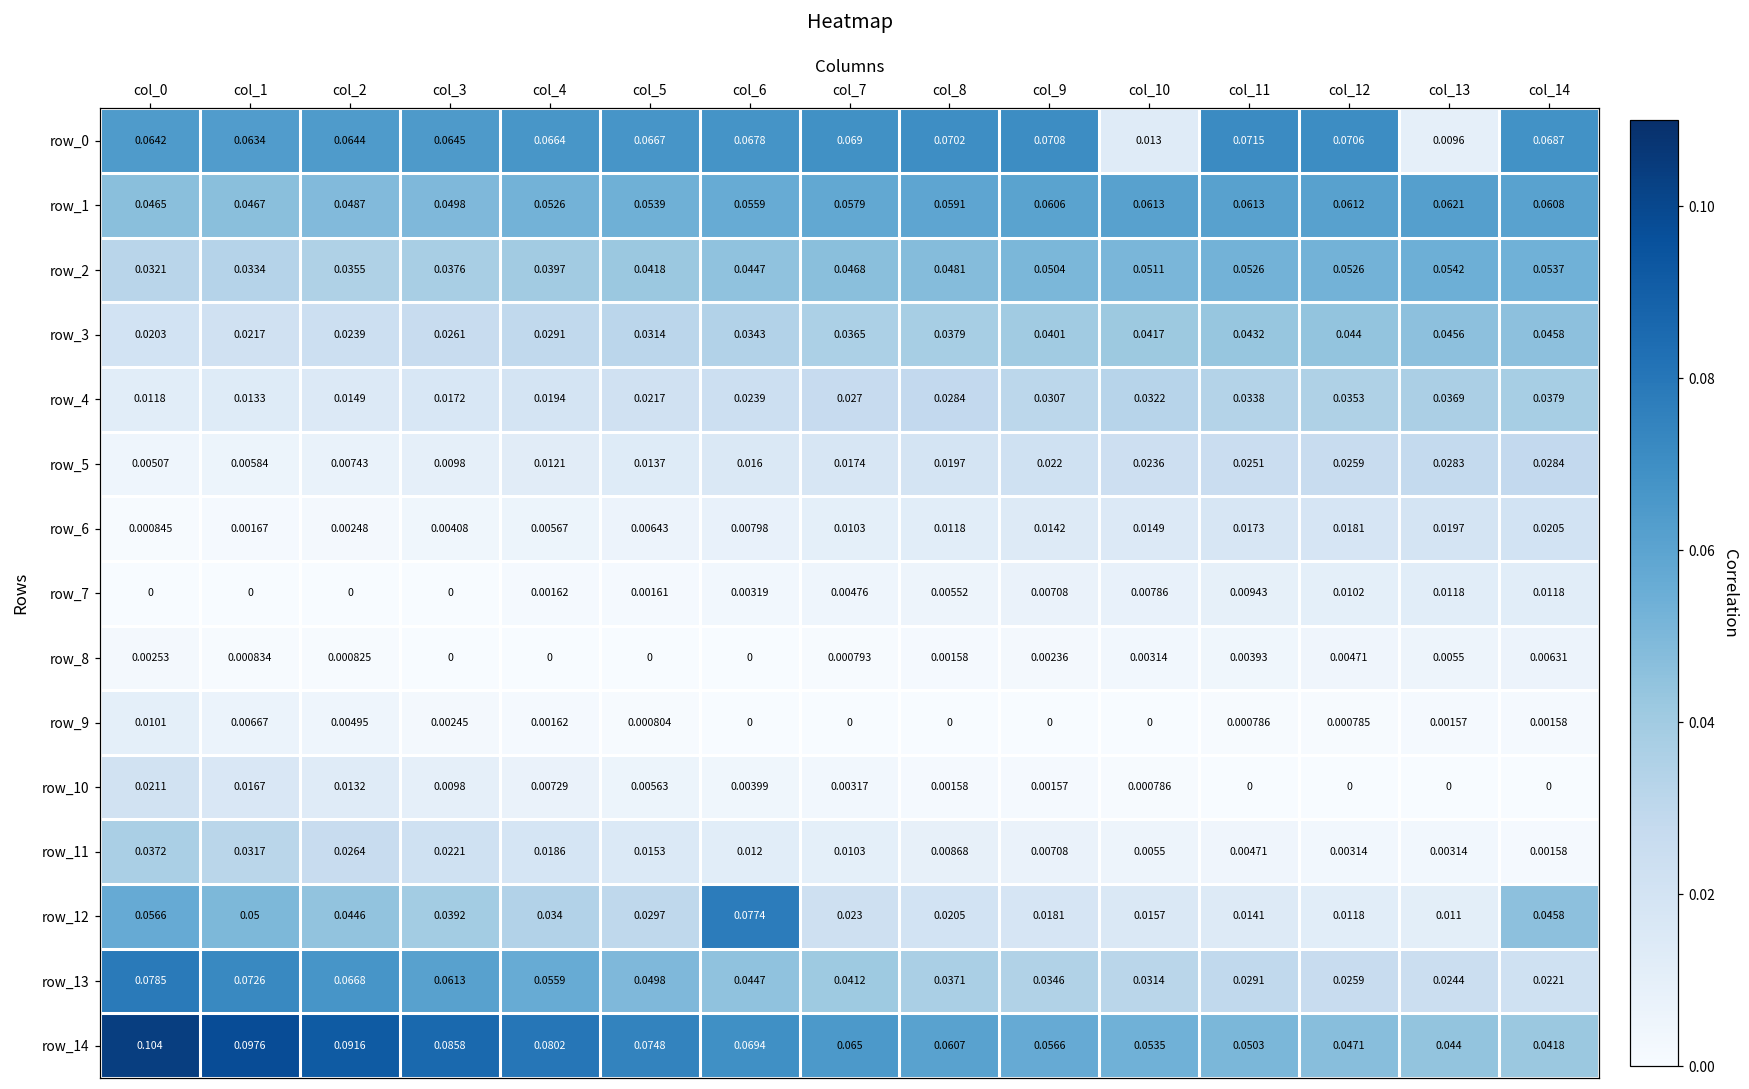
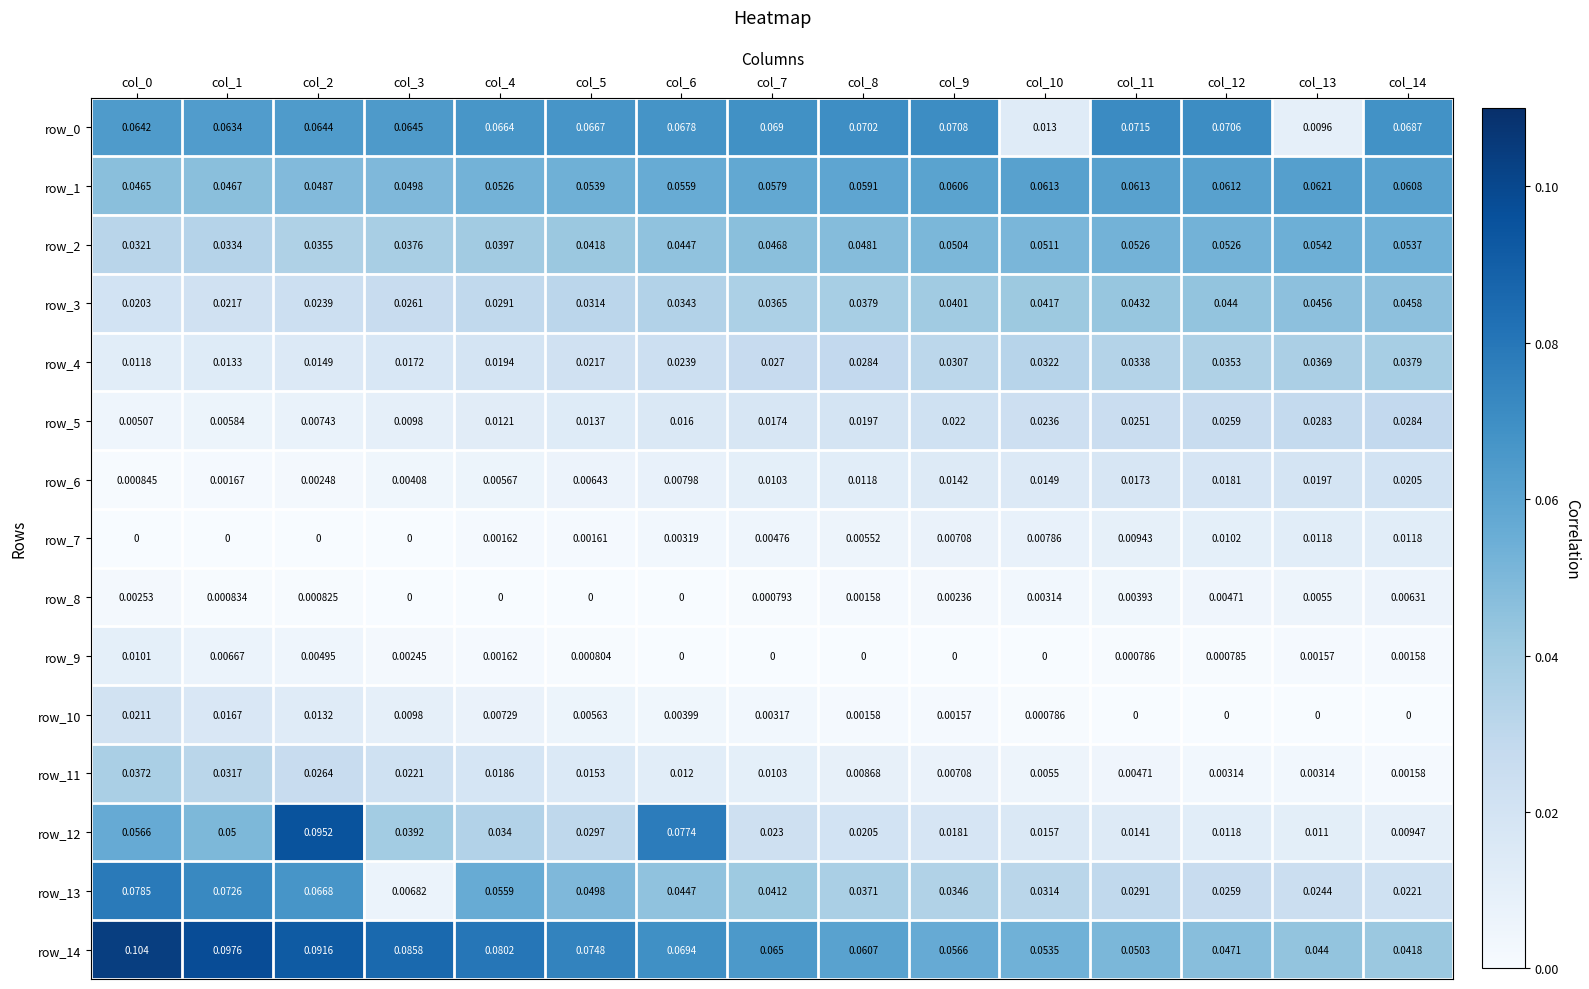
  {
    "row_12": {
      "col_0": 0.0566,
      "col_1": 0.05,
-     "col_2": 0.0446,
+     "col_2": 0.0952,
      "col_3": 0.0392,
      "col_4": 0.034,
      "col_5": 0.0297,
      "col_6": 0.0774,
      "col_7": 0.023,
      "col_8": 0.0205,
      "col_9": 0.0181,
      "col_10": 0.0157,
      "col_11": 0.0141,
      "col_12": 0.0118,
      "col_13": 0.011,
-     "col_14": 0.0458
+     "col_14": 0.00947
    },
    "row_13": {
      "col_0": 0.0785,
      "col_1": 0.0726,
      "col_2": 0.0668,
-     "col_3": 0.0613,
+     "col_3": 0.00682,
      "col_4": 0.0559,
      "col_5": 0.0498,
      "col_6": 0.0447,
      "col_7": 0.0412,
      "col_8": 0.0371,
      "col_9": 0.0346,
      "col_10": 0.0314,
      "col_11": 0.0291,
      "col_12": 0.0259,
      "col_13": 0.0244,
      "col_14": 0.0221
    }
  }
